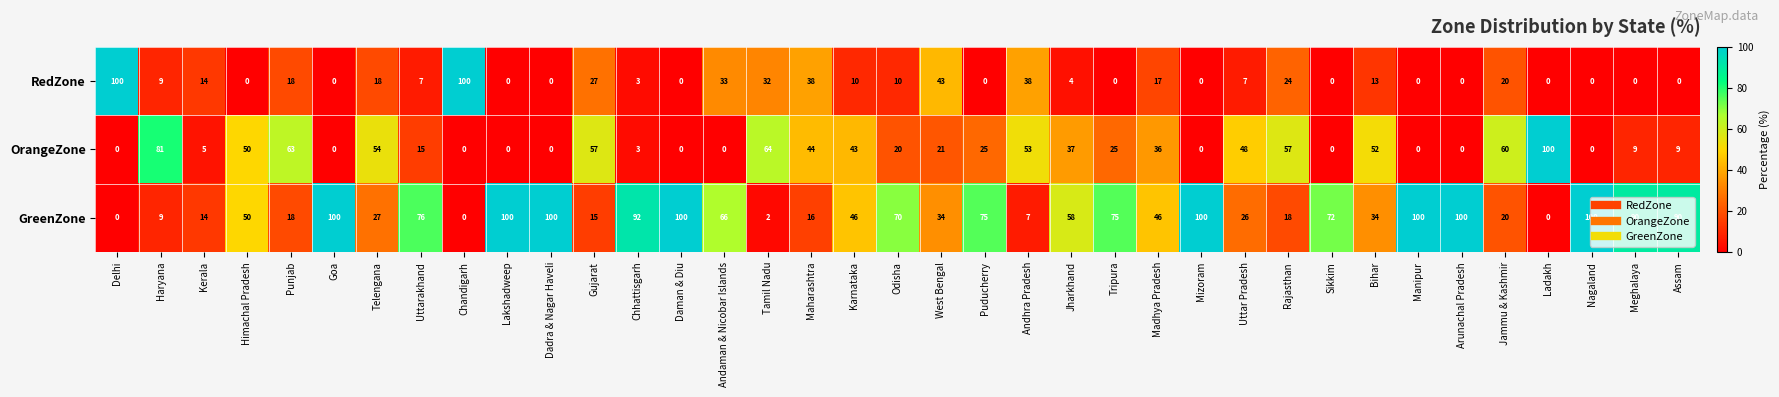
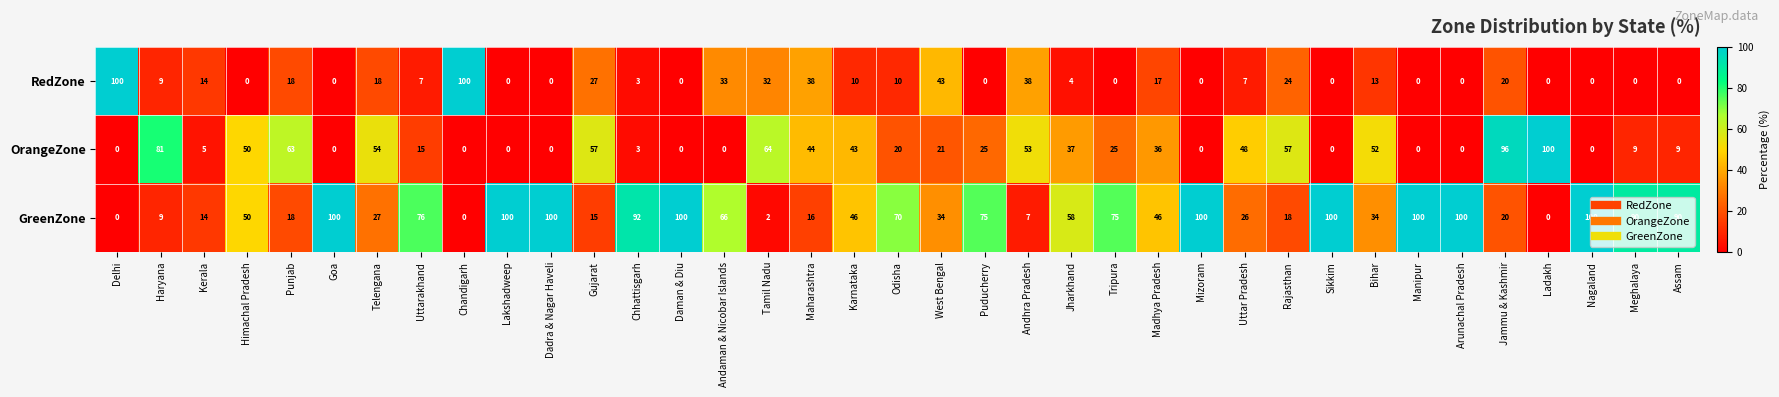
  {
    "RedZone": {
      "Delhi": 100,
      "Haryana": 9,
      "Kerala": 14,
      "Himachal Pradesh": 0,
      "Punjab": 18,
      "Goa": 0,
      "Telengana": 18,
      "Uttarakhand": 7,
      "Chandigarh": 100,
      "Lakshadweep": 0,
      "Dadra & Nagar Haveli": 0,
      "Gujarat": 27,
      "Chhattisgarh": 3,
      "Daman & Diu": 0,
      "Andaman & Nicobar Islands": 33,
      "Tamil Nadu": 32,
      "Maharashtra": 38,
      "Karnataka": 10,
      "Odisha": 10,
      "West Bengal": 43,
      "Puducherry": 0,
      "Andhra Pradesh": 38,
      "Jharkhand": 4,
      "Tripura": 0,
      "Madhya Pradesh": 17,
      "Mizoram": 0,
      "Uttar Pradesh": 7,
      "Rajasthan": 24,
      "Sikkim": 0,
      "Bihar": 13,
      "Manipur": 0,
      "Arunachal Pradesh": 0,
      "Jammu & Kashmir": 20,
      "Ladakh": 0,
      "Nagaland": 0,
      "Meghalaya": 0,
      "Assam": 0
    },
    "OrangeZone": {
      "Delhi": 0,
      "Haryana": 81,
      "Kerala": 5,
      "Himachal Pradesh": 50,
      "Punjab": 63,
      "Goa": 0,
      "Telengana": 54,
      "Uttarakhand": 15,
      "Chandigarh": 0,
      "Lakshadweep": 0,
      "Dadra & Nagar Haveli": 0,
      "Gujarat": 57,
      "Chhattisgarh": 3,
      "Daman & Diu": 0,
      "Andaman & Nicobar Islands": 0,
      "Tamil Nadu": 64,
      "Maharashtra": 44,
      "Karnataka": 43,
      "Odisha": 20,
      "West Bengal": 21,
      "Puducherry": 25,
      "Andhra Pradesh": 53,
      "Jharkhand": 37,
      "Tripura": 25,
      "Madhya Pradesh": 36,
      "Mizoram": 0,
      "Uttar Pradesh": 48,
      "Rajasthan": 57,
      "Sikkim": 0,
      "Bihar": 52,
      "Manipur": 0,
      "Arunachal Pradesh": 0,
-     "Jammu & Kashmir": 60,
+     "Jammu & Kashmir": 96,
      "Ladakh": 100,
      "Nagaland": 0,
      "Meghalaya": 9,
      "Assam": 9
    },
    "GreenZone": {
      "Delhi": 0,
      "Haryana": 9,
      "Kerala": 14,
      "Himachal Pradesh": 50,
      "Punjab": 18,
      "Goa": 100,
      "Telengana": 27,
      "Uttarakhand": 76,
      "Chandigarh": 0,
      "Lakshadweep": 100,
      "Dadra & Nagar Haveli": 100,
      "Gujarat": 15,
      "Chhattisgarh": 92,
      "Daman & Diu": 100,
      "Andaman & Nicobar Islands": 66,
      "Tamil Nadu": 2,
      "Maharashtra": 16,
      "Karnataka": 46,
      "Odisha": 70,
      "West Bengal": 34,
      "Puducherry": 75,
      "Andhra Pradesh": 7,
      "Jharkhand": 58,
      "Tripura": 75,
      "Madhya Pradesh": 46,
      "Mizoram": 100,
      "Uttar Pradesh": 26,
      "Rajasthan": 18,
-     "Sikkim": 72,
+     "Sikkim": 100,
      "Bihar": 34,
      "Manipur": 100,
      "Arunachal Pradesh": 100,
      "Jammu & Kashmir": 20,
      "Ladakh": 0
    }
  }
